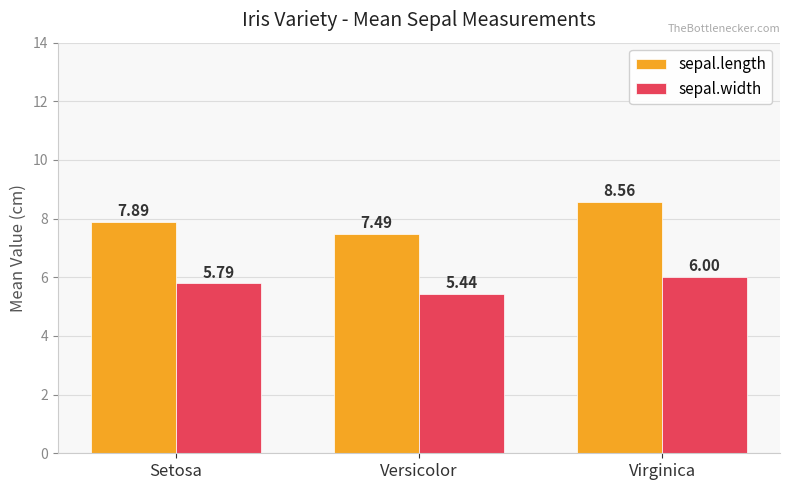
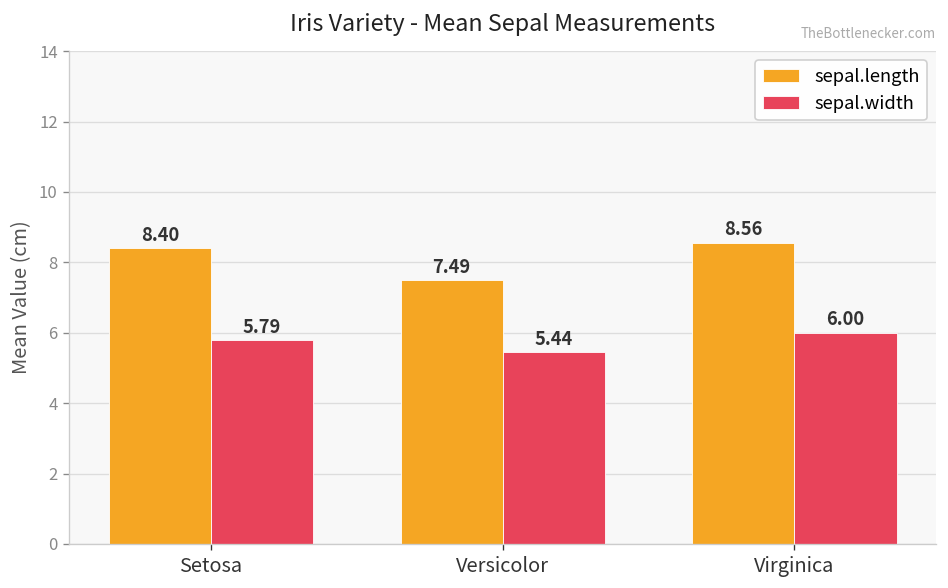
  {
    "sepal.length": {
-     "Setosa": 7.89,
+     "Setosa": 8.40,
      "Versicolor": 7.49,
      "Virginica": 8.56
    },
    "sepal.width": {
      "Setosa": 5.79,
      "Versicolor": 5.44,
      "Virginica": 6.00
    }
  }
